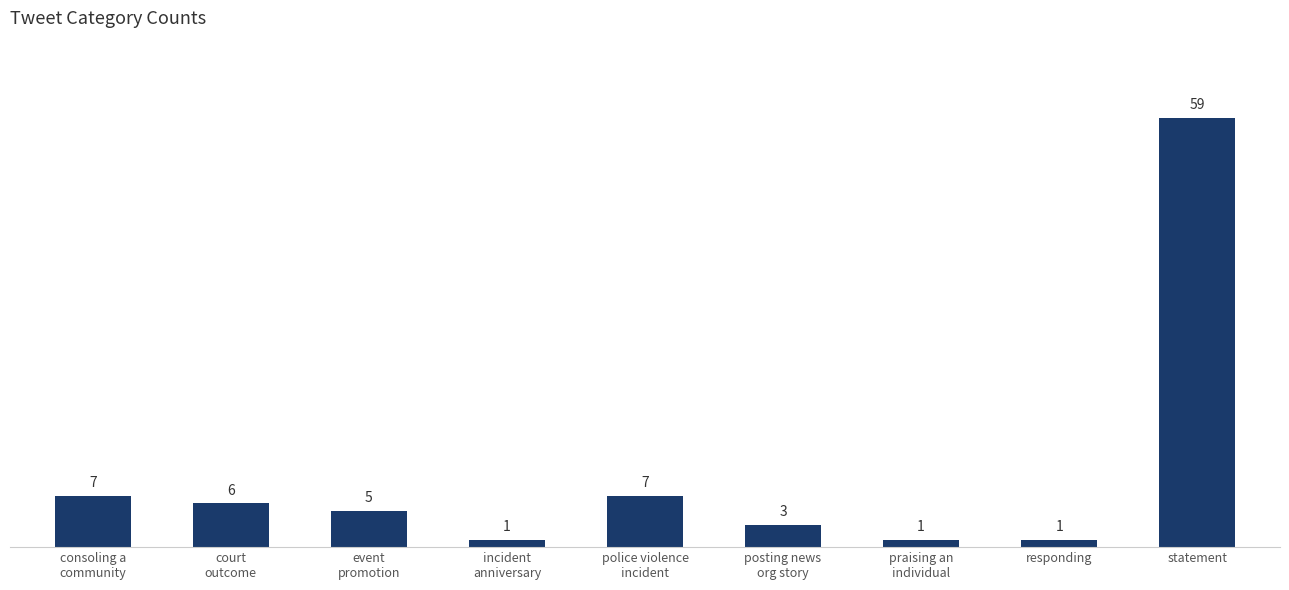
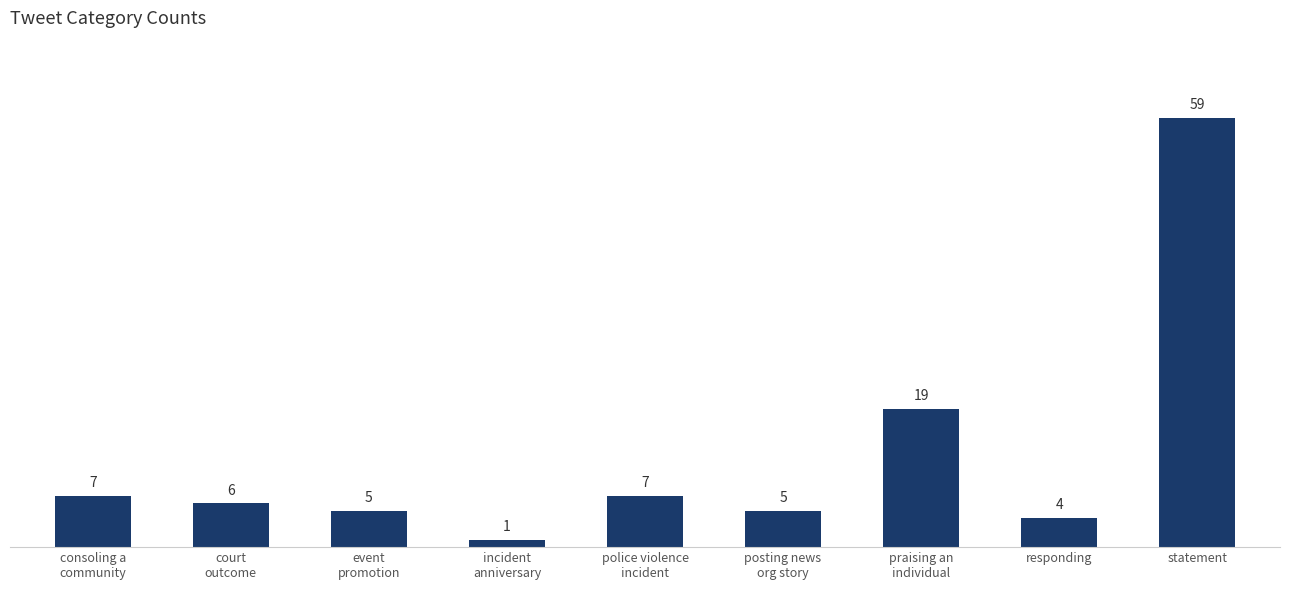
  {
    "consoling a community": 7,
    "court outcome": 6,
    "event promotion": 5,
    "incident anniversary": 1,
    "police violence incident": 7,
-   "posting news org story": 3,
-   "praising an individual": 1,
-   "responding": 1,
+   "posting news org story": 5,
+   "praising an individual": 19,
+   "responding": 4,
    "statement": 59
  }
